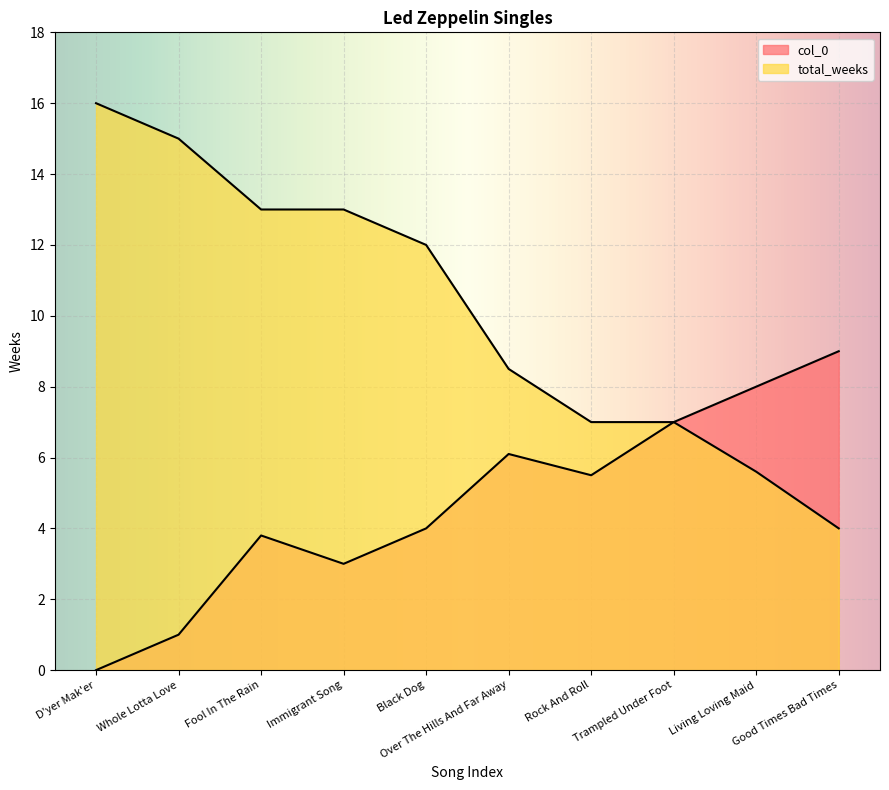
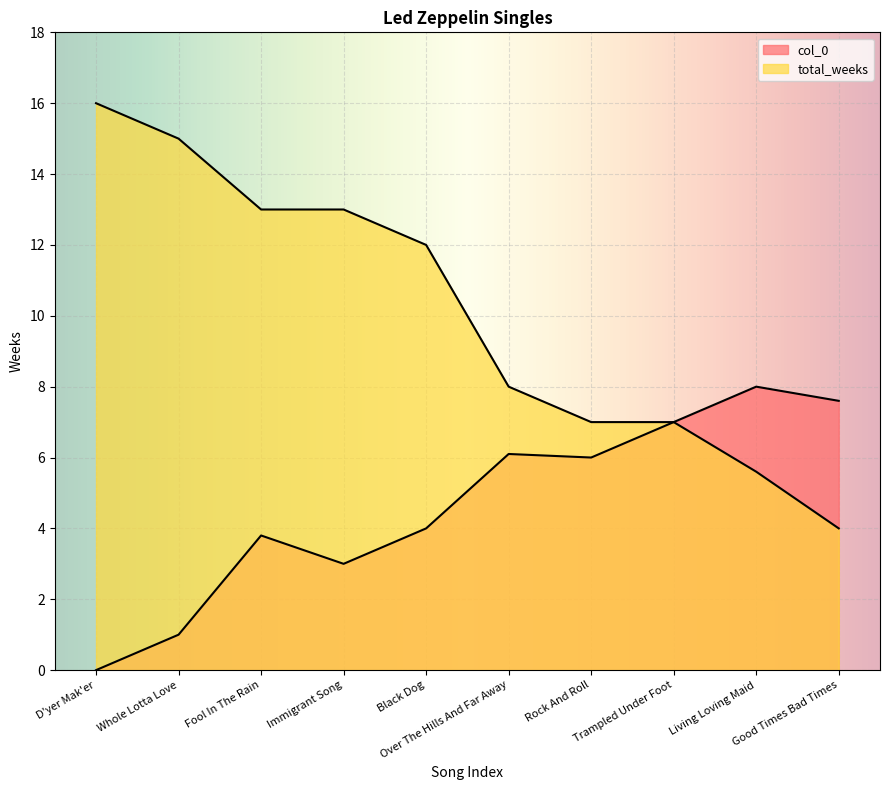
  {
    "col_0": {
      "D'yer Mak'er": 0.0,
      "Whole Lotta Love": 1.0,
      "Fool In The Rain": 3.8,
      "Immigrant Song": 3.0,
      "Black Dog": 4.0,
      "Over The Hills And Far Away": 6.1,
-     "Rock And Roll": 5.5,
+     "Rock And Roll": 6.0,
      "Living Loving Maid": 8.0,
-     "Good Times Bad Times": 9.0
+     "Good Times Bad Times": 7.6
    },
    "total_weeks": {
      "D'yer Mak'er": 16.0,
      "Whole Lotta Love": 15.0,
      "Fool In The Rain": 13.0,
      "Immigrant Song": 13.0,
      "Black Dog": 12.0,
-     "Over The Hills And Far Away": 8.5,
+     "Over The Hills And Far Away": 8.0,
      "Rock And Roll": 7.0,
      "Living Loving Maid": 5.6,
      "Good Times Bad Times": 4.0
    }
  }
